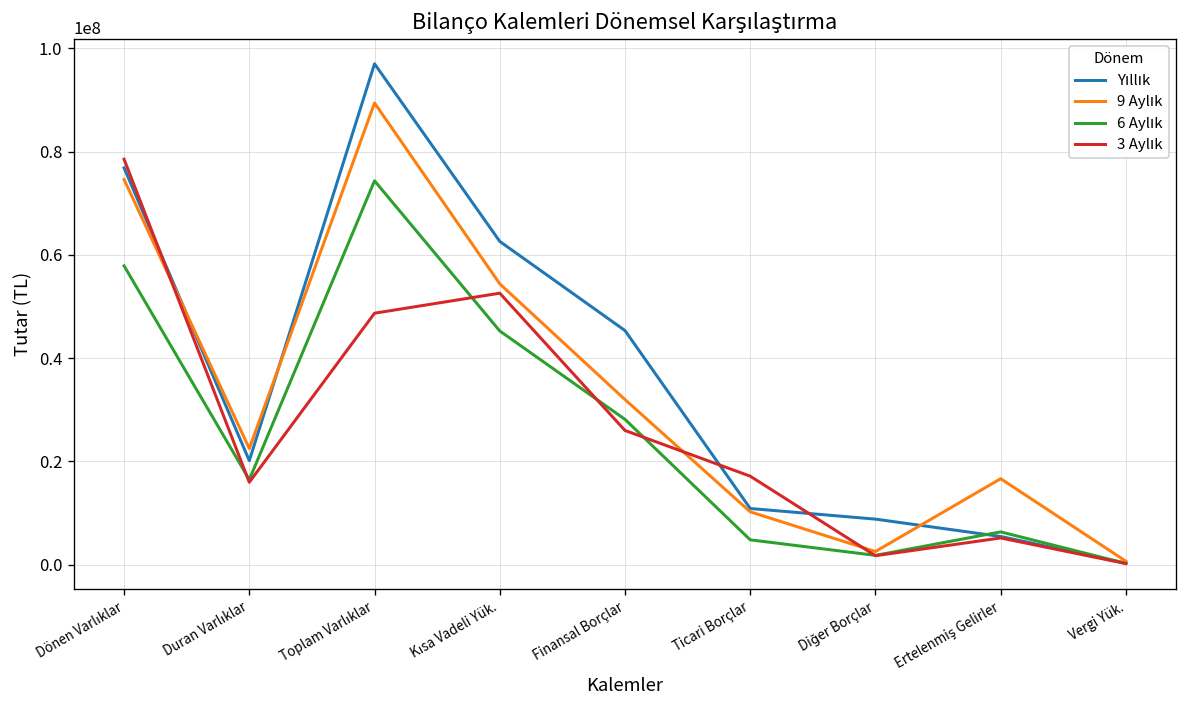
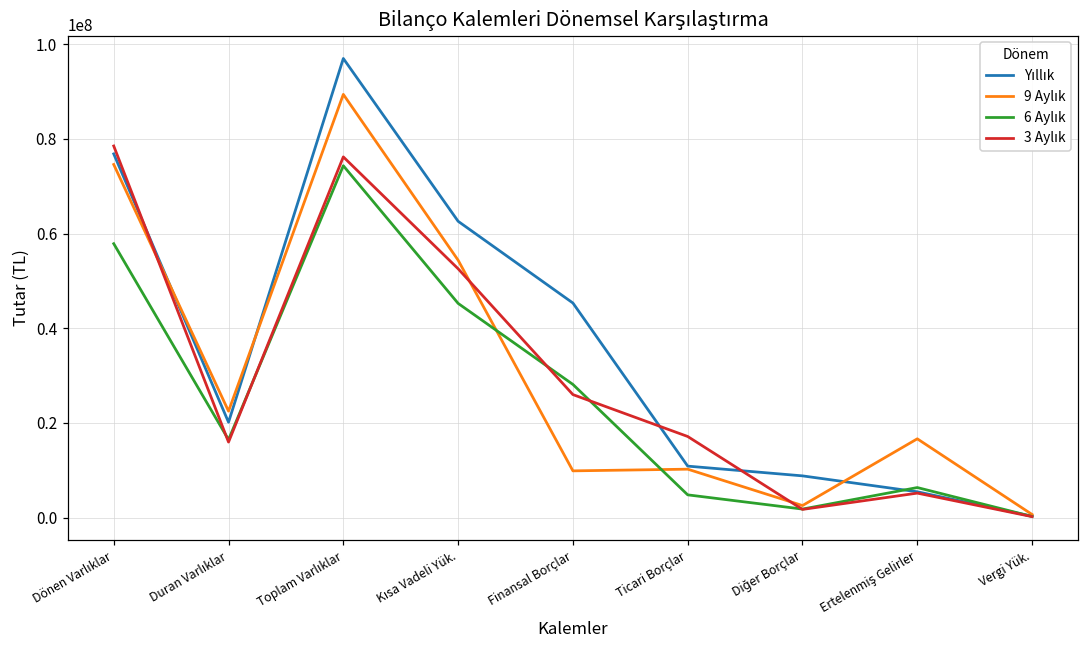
  {
    "Yıllık": {
      "Dönen Varlıklar": 77000000,
      "Duran Varlıklar": 20000000,
      "Toplam Varlıklar": 97000000,
      "Kısa Vadeli Yük.": 63000000,
      "Finansal Borçlar": 45000000,
      "Ticari Borçlar": 11000000,
      "Diğer Borçlar": 9000000
    },
    "9 Aylık": {
      "Dönen Varlıklar": 75000000,
      "Duran Varlıklar": 22000000,
      "Toplam Varlıklar": 89000000,
      "Kısa Vadeli Yük.": 54000000,
-     "Finansal Borçlar": 32000000,
+     "Finansal Borçlar": 10000000,
      "Ticari Borçlar": 10000000,
      "Diğer Borçlar": 3000000,
      "Ertelenmiş Gelirler": 17000000
    },
    "6 Aylık": {
      "Dönen Varlıklar": 58000000,
      "Toplam Varlıklar": 74000000,
      "Kısa Vadeli Yük.": 45000000,
      "Finansal Borçlar": 28000000,
      "Ticari Borçlar": 5000000,
      "Ertelenmiş Gelirler": 6000000
    },
    "3 Aylık": {
      "Dönen Varlıklar": 79000000,
-     "Toplam Varlıklar": 49000000,
+     "Toplam Varlıklar": 76000000,
      "Kısa Vadeli Yük.": 53000000,
      "Finansal Borçlar": 26000000,
      "Ticari Borçlar": 17000000
    }
  }
